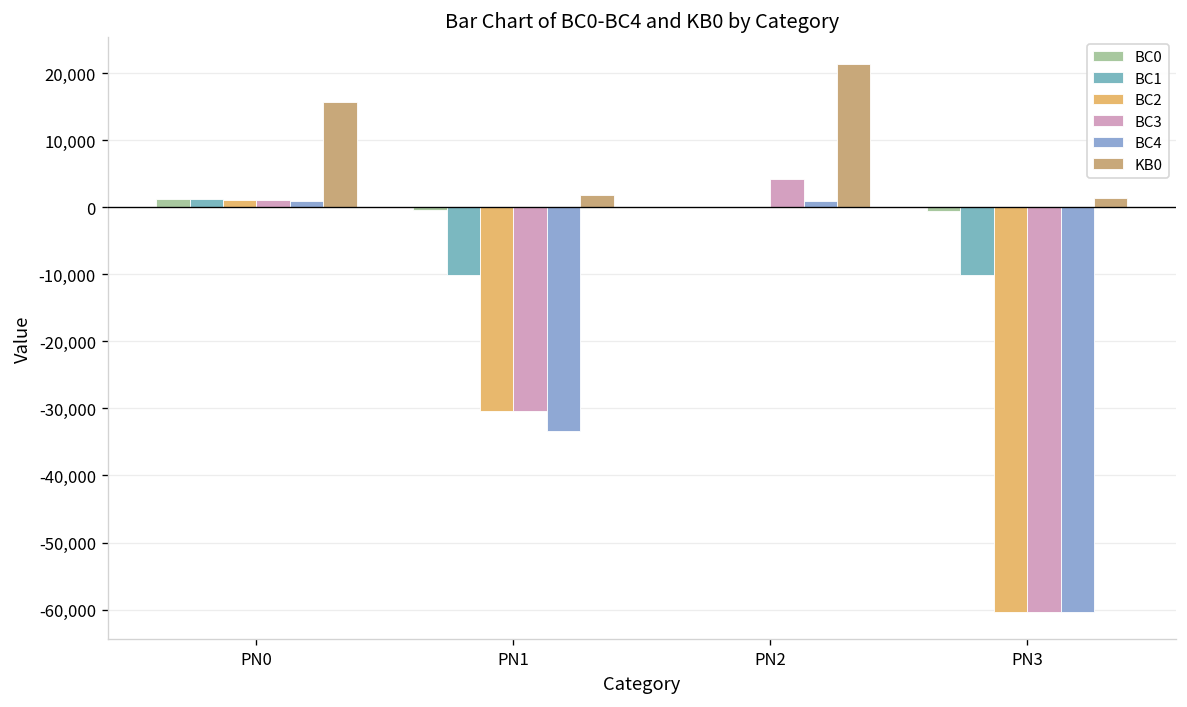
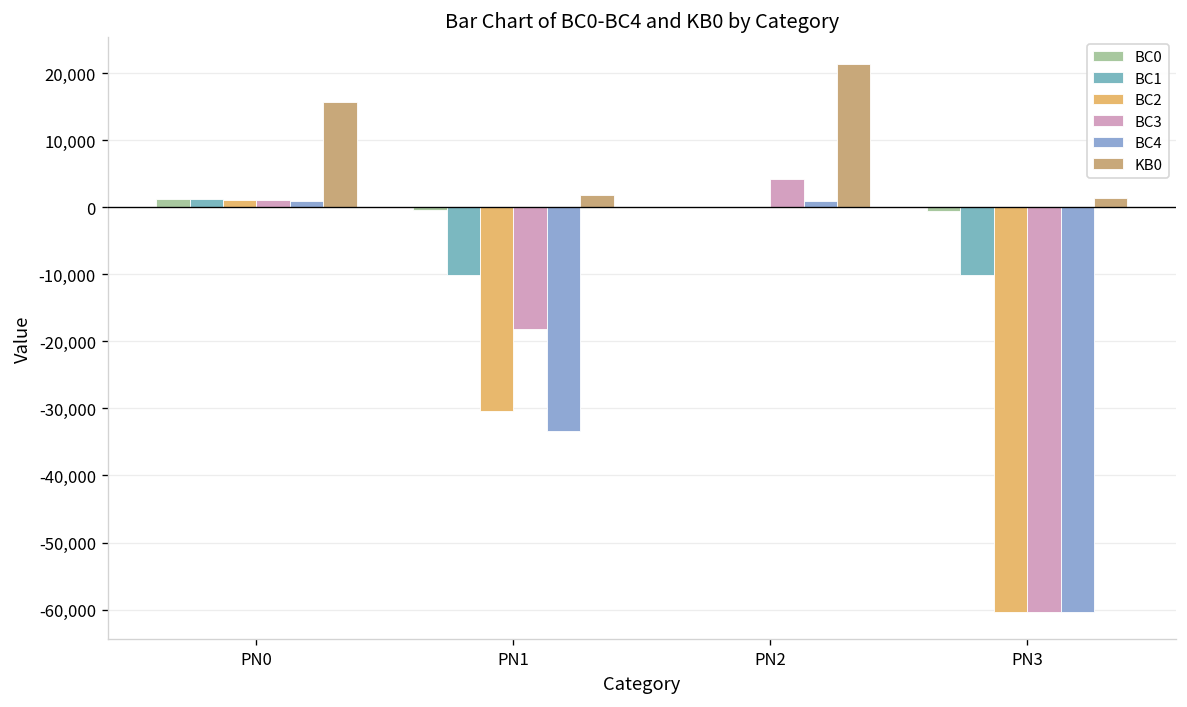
  {
    "BC3": {
      "PN0": "1,000",
-     "PN1": "-30,000",
+     "PN1": "-18,000",
      "PN2": "4,000",
      "PN3": "-60,000"
    }
  }
